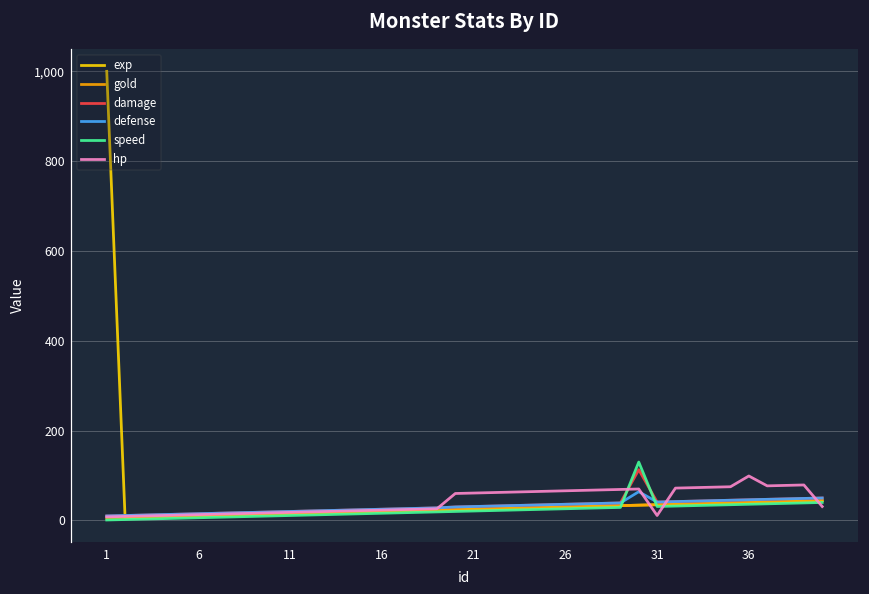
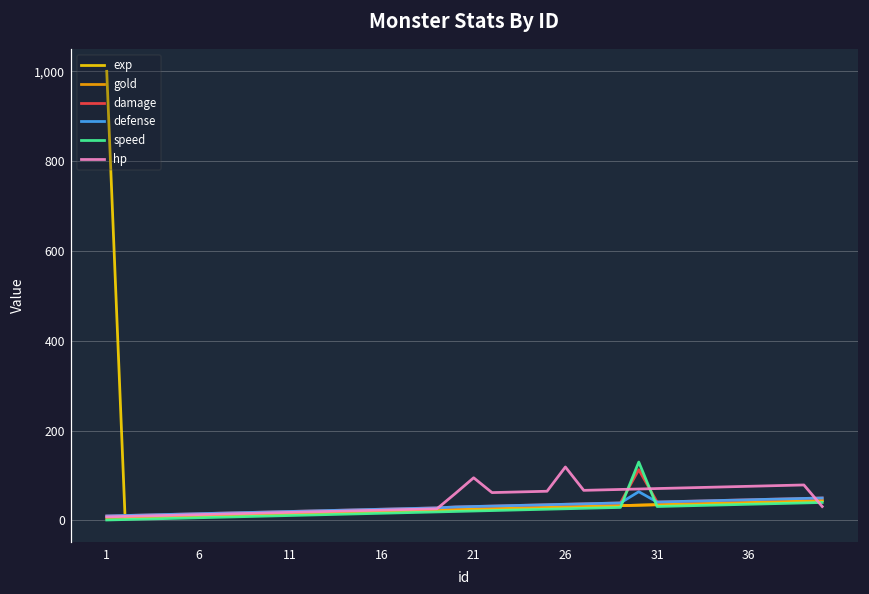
  {
    "hp": {
-     "21": 60,
-     "26": 70,
-     "31": 10,
-     "36": 100
+     "21": 100,
+     "26": 120,
+     "31": 70,
+     "36": 80
    }
  }
